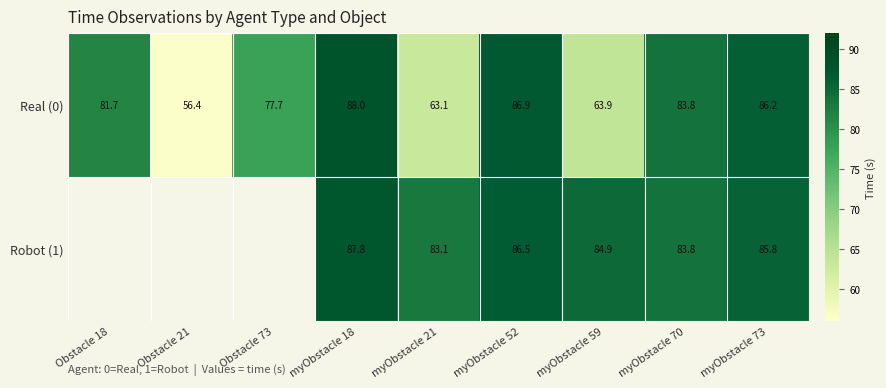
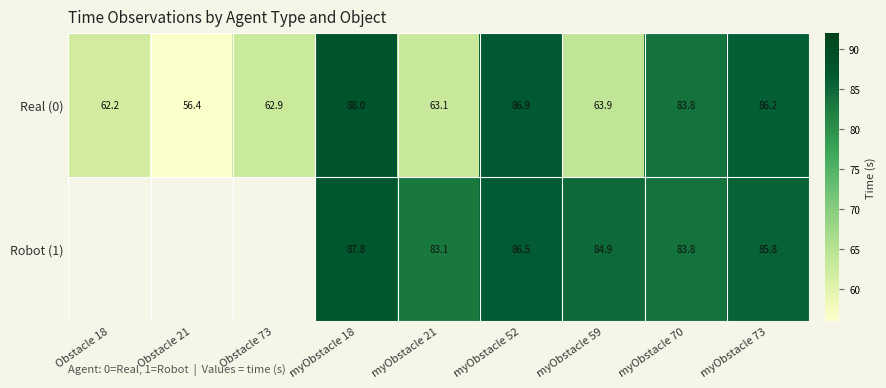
  {
    "Real (0)": {
-     "Obstacle 18": 81.7,
+     "Obstacle 18": 62.2,
      "Obstacle 21": 56.4,
-     "Obstacle 73": 77.7,
+     "Obstacle 73": 62.9,
      "myObstacle 18": 88.0,
      "myObstacle 21": 63.1,
      "myObstacle 52": 86.9,
      "myObstacle 59": 63.9,
      "myObstacle 70": 83.8,
      "myObstacle 73": 86.2
    },
    "Robot (1)": {
      "myObstacle 18": 87.8,
      "myObstacle 21": 83.1,
      "myObstacle 52": 86.5,
      "myObstacle 59": 84.9,
      "myObstacle 70": 83.8,
      "myObstacle 73": 85.8
    }
  }
